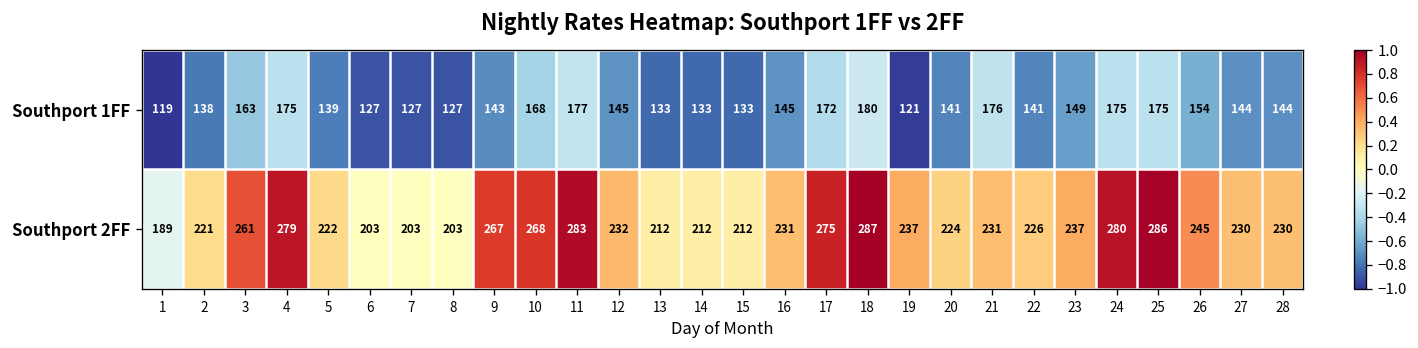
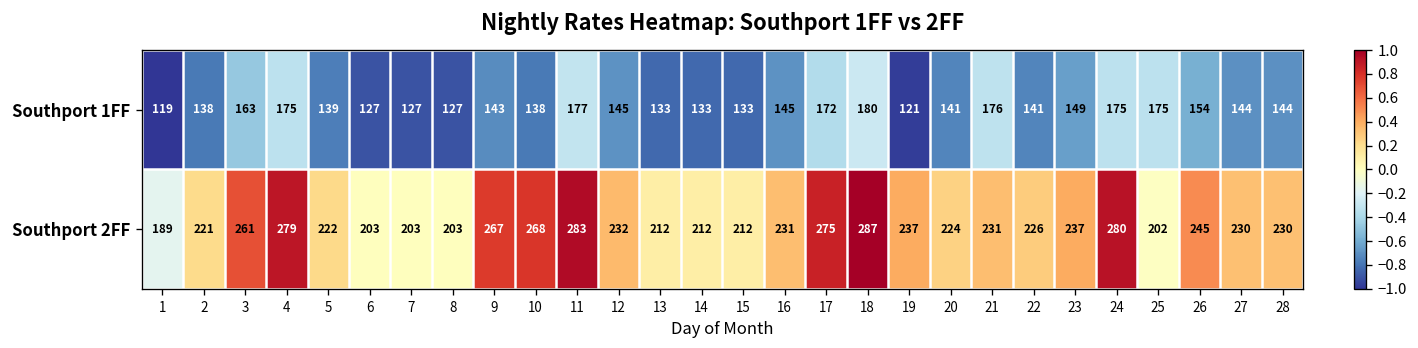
  {
    "Southport 1FF": {
      "1": 119,
      "2": 138,
      "3": 163,
      "4": 175,
      "5": 139,
      "6": 127,
      "7": 127,
      "8": 127,
      "9": 143,
-     "10": 168,
+     "10": 138,
      "11": 177,
      "12": 145,
      "13": 133,
      "14": 133,
      "15": 133,
      "16": 145,
      "17": 172,
      "18": 180,
      "19": 121,
      "20": 141,
      "21": 176,
      "22": 141,
      "23": 149,
      "24": 175,
      "25": 175,
      "26": 154,
      "27": 144,
      "28": 144
    },
    "Southport 2FF": {
      "1": 189,
      "2": 221,
      "3": 261,
      "4": 279,
      "5": 222,
      "6": 203,
      "7": 203,
      "8": 203,
      "9": 267,
      "10": 268,
      "11": 283,
      "12": 232,
      "13": 212,
      "14": 212,
      "15": 212,
      "16": 231,
      "17": 275,
      "18": 287,
      "19": 237,
      "20": 224,
      "21": 231,
      "22": 226,
      "23": 237,
      "24": 280,
-     "25": 286,
+     "25": 202,
      "26": 245,
      "27": 230,
      "28": 230
    }
  }
